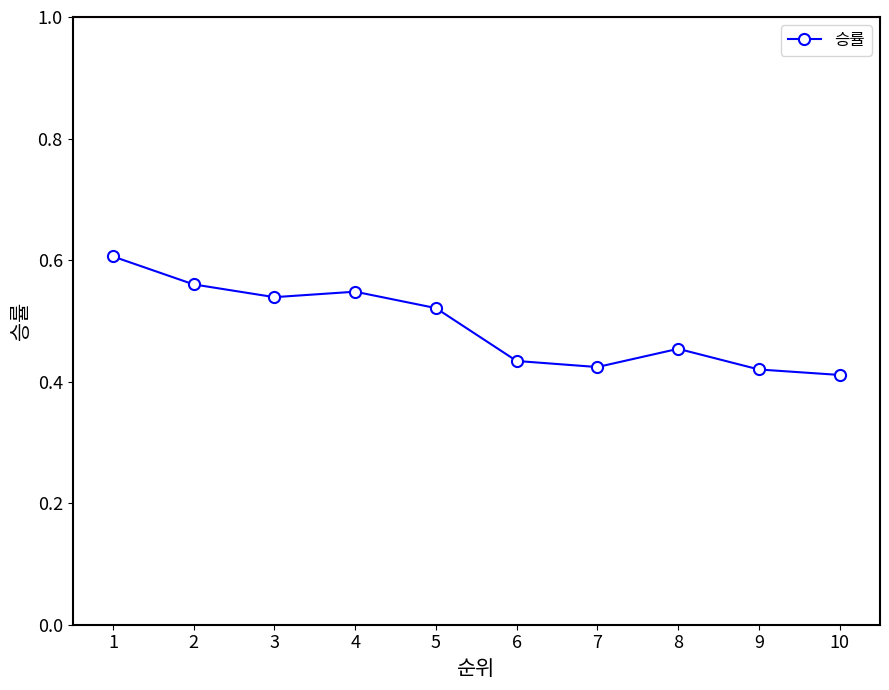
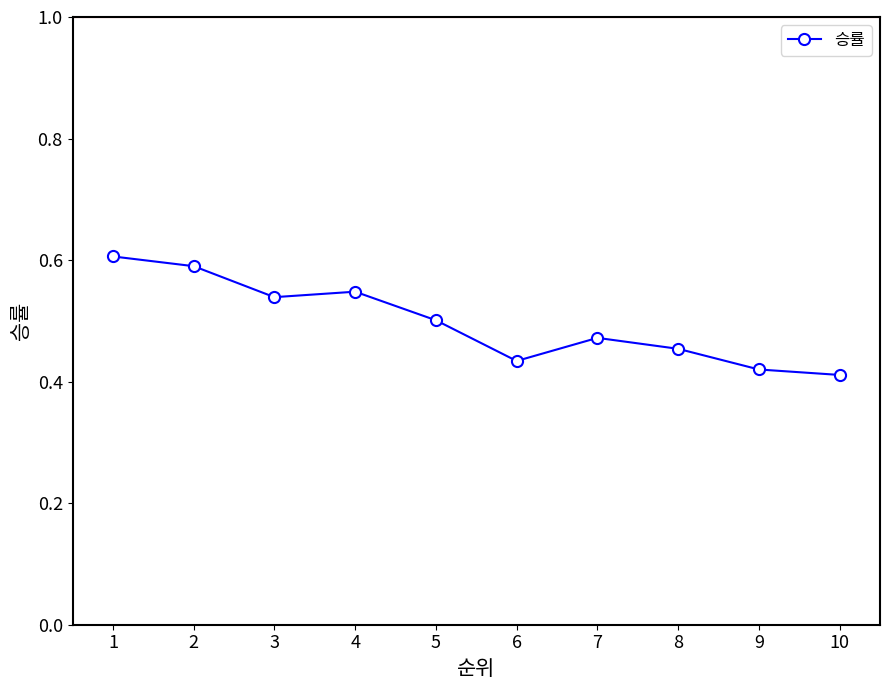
  {
    "1": 0.61,
-   "2": 0.56,
+   "2": 0.59,
    "3": 0.54,
    "4": 0.55,
-   "5": 0.52,
+   "5": 0.50,
    "6": 0.43,
-   "7": 0.42,
+   "7": 0.47,
    "8": 0.45,
    "9": 0.42,
    "10": 0.41
  }
